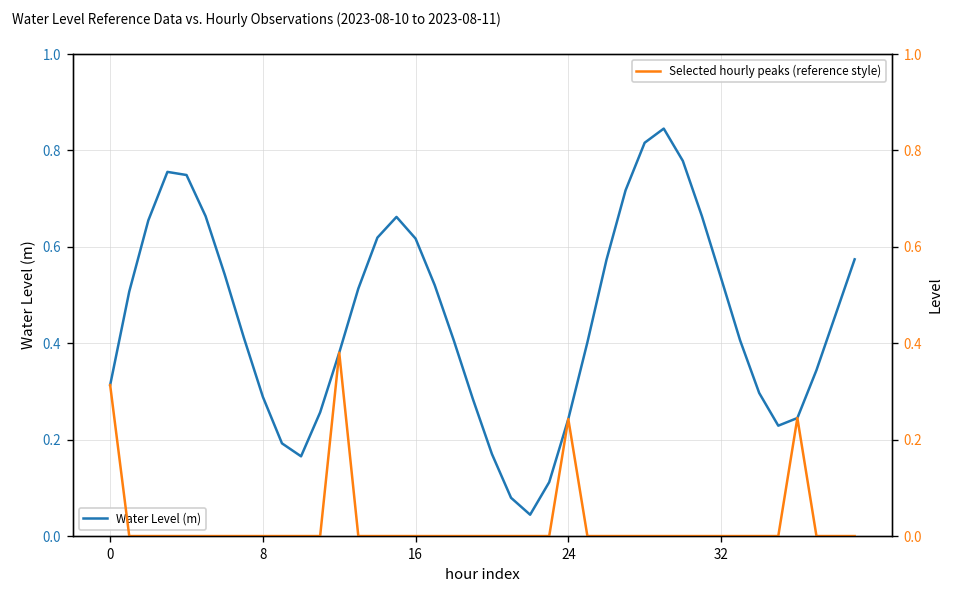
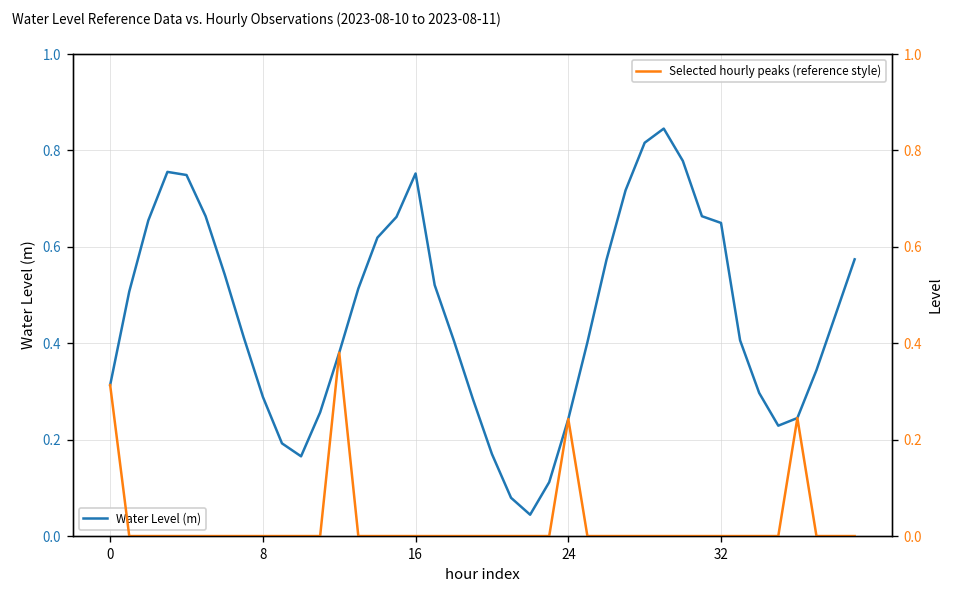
  {
    "Water Level (m)": {
      "0": 0.31,
      "8": 0.29,
-     "16": 0.62,
+     "16": 0.75,
      "24": 0.24,
-     "32": 0.54
+     "32": 0.65
    },
    "Selected hourly peaks (reference style)": {
      "0": 0.31,
      "8": 0.00,
      "16": 0.00,
      "24": 0.24,
      "32": 0.00
    }
  }
